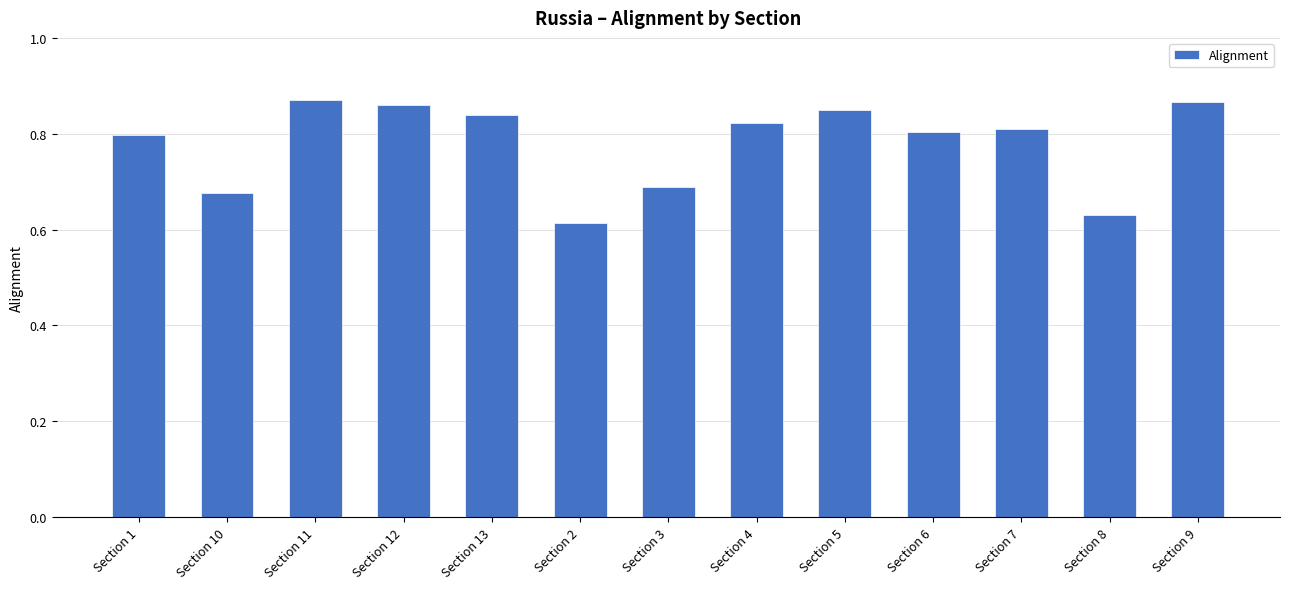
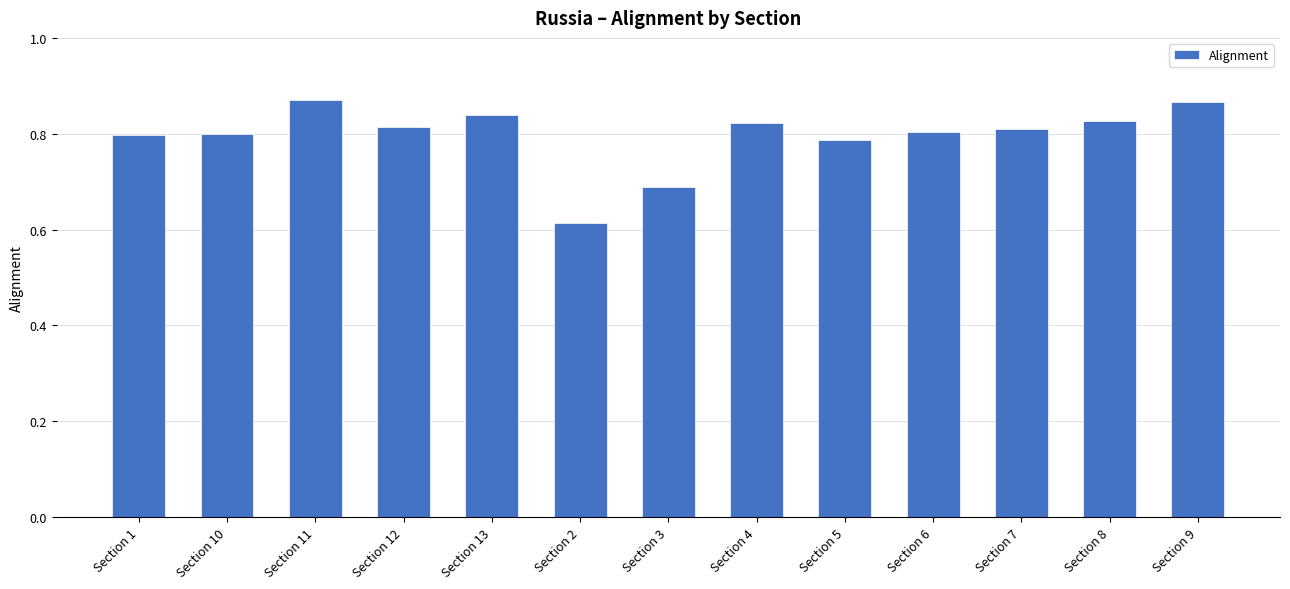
  {
    "Section 1": 0.80,
-   "Section 10": 0.68,
+   "Section 10": 0.80,
    "Section 11": 0.87,
-   "Section 12": 0.86,
+   "Section 12": 0.81,
    "Section 13": 0.84,
    "Section 2": 0.61,
    "Section 3": 0.69,
    "Section 4": 0.82,
-   "Section 5": 0.85,
+   "Section 5": 0.79,
    "Section 6": 0.80,
    "Section 7": 0.81,
-   "Section 8": 0.63,
+   "Section 8": 0.83,
    "Section 9": 0.87
  }
